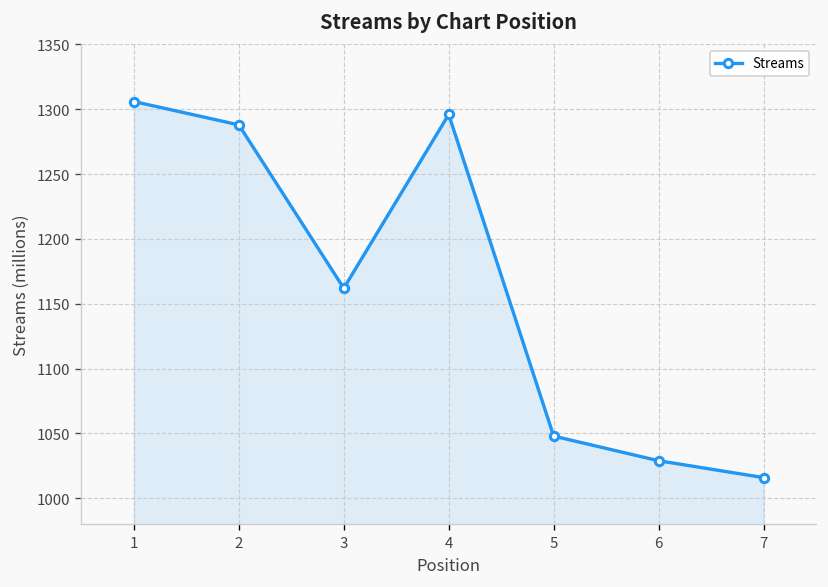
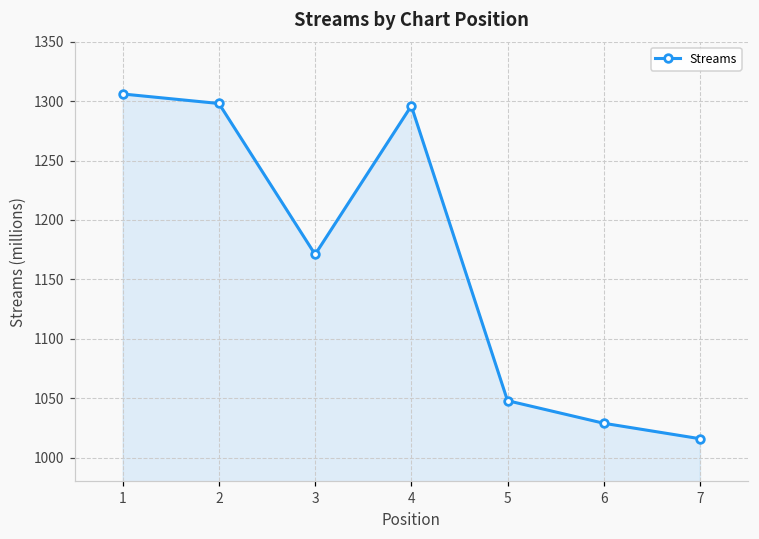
  {
    "1": 1306,
-   "2": 1288,
-   "3": 1162,
+   "2": 1298,
+   "3": 1171,
    "4": 1296,
    "5": 1048,
    "6": 1029,
    "7": 1016
  }
